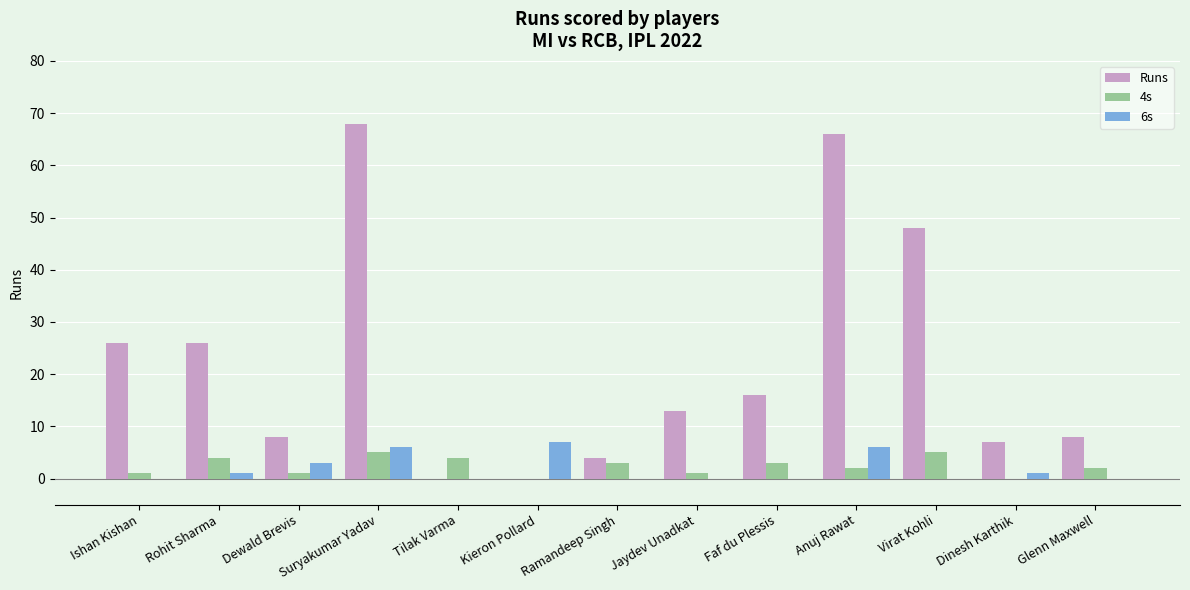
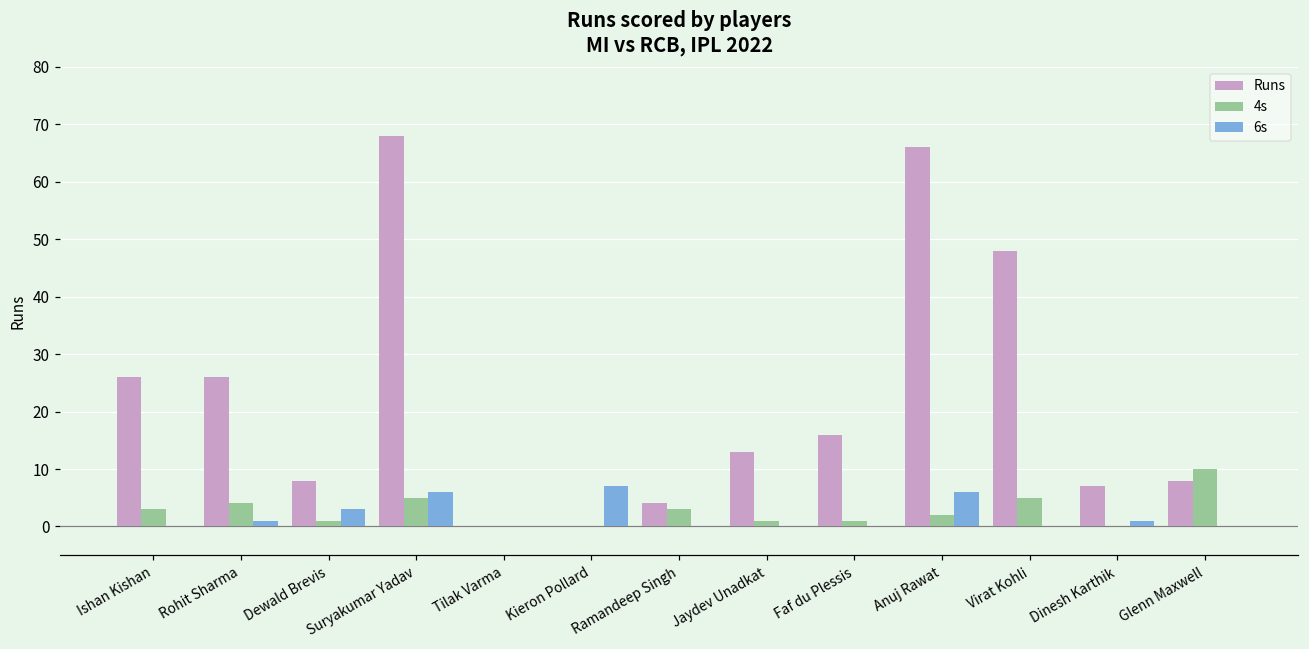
  {
    "Runs": {
      "Ishan Kishan": 26,
      "Rohit Sharma": 26,
      "Dewald Brevis": 8,
      "Suryakumar Yadav": 68,
      "Tilak Varma": 0,
      "Kieron Pollard": 0,
      "Ramandeep Singh": 4,
      "Jaydev Unadkat": 13,
      "Faf du Plessis": 16,
      "Anuj Rawat": 66,
      "Virat Kohli": 48,
      "Dinesh Karthik": 7,
      "Glenn Maxwell": 8
    },
    "4s": {
-     "Ishan Kishan": 1,
+     "Ishan Kishan": 3,
      "Rohit Sharma": 4,
      "Dewald Brevis": 1,
      "Suryakumar Yadav": 5,
-     "Tilak Varma": 4,
+     "Tilak Varma": 0,
      "Kieron Pollard": 0,
      "Ramandeep Singh": 3,
      "Jaydev Unadkat": 1,
-     "Faf du Plessis": 3,
+     "Faf du Plessis": 1,
      "Anuj Rawat": 2,
      "Virat Kohli": 5,
      "Dinesh Karthik": 0,
-     "Glenn Maxwell": 2
+     "Glenn Maxwell": 10
    },
    "6s": {
      "Ishan Kishan": 0,
      "Rohit Sharma": 1,
      "Dewald Brevis": 3,
      "Suryakumar Yadav": 6,
      "Tilak Varma": 0,
      "Kieron Pollard": 7,
      "Ramandeep Singh": 0,
      "Jaydev Unadkat": 0,
      "Faf du Plessis": 0,
      "Anuj Rawat": 6,
      "Virat Kohli": 0,
      "Dinesh Karthik": 1,
      "Glenn Maxwell": 0
    }
  }
